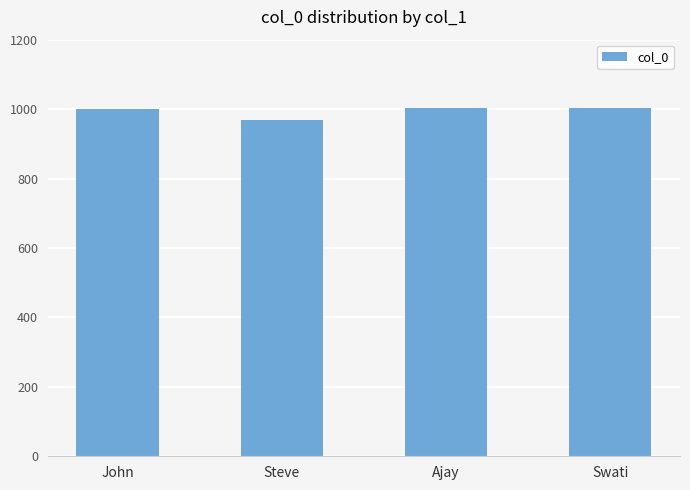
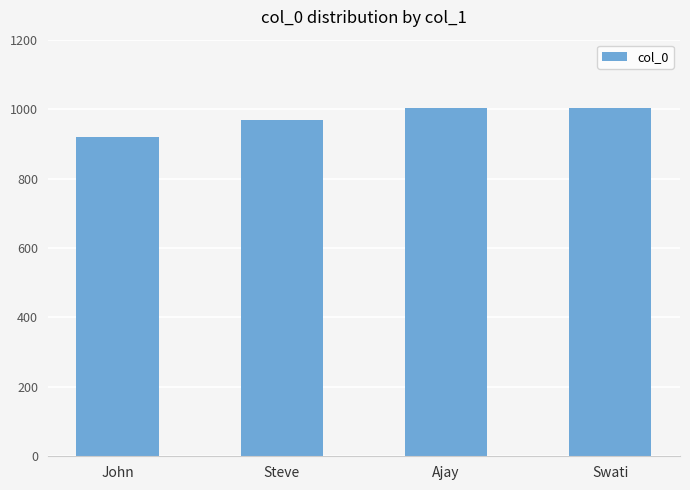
  {
-   "John": 1000,
+   "John": 920,
    "Steve": 970,
    "Ajay": 1000,
    "Swati": 1000
  }
